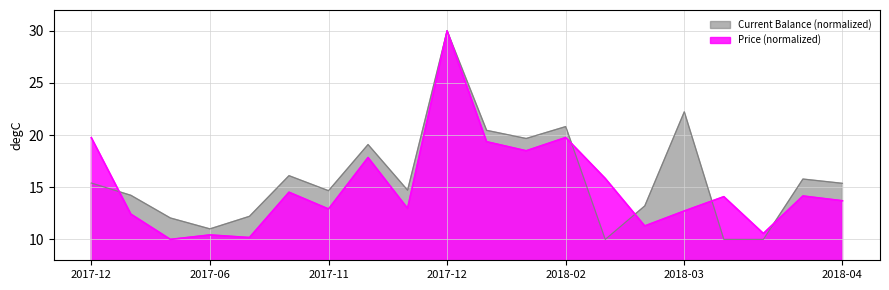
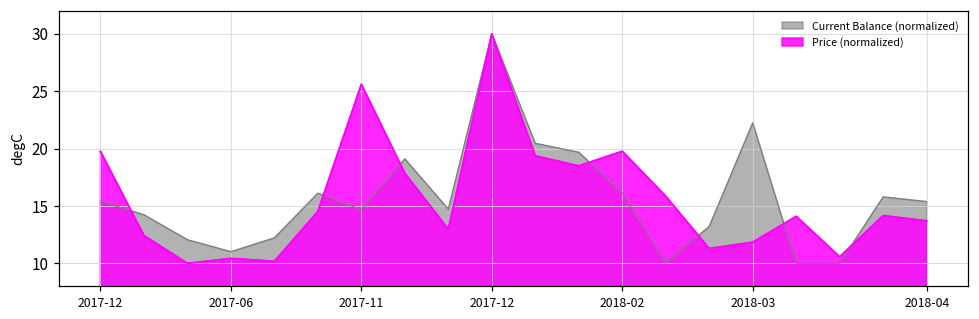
  {
    "Current Balance (normalized)": {
      "2017-06": 11.0,
      "2017-11": 14.7,
-     "2018-02": 20.8,
+     "2018-02": 16.1,
      "2018-03": 22.2,
      "2018-04": 15.4
    },
    "Price (normalized)": {
      "2017-06": 10.4,
-     "2017-11": 12.9,
+     "2017-11": 25.6,
      "2018-02": 19.8,
-     "2018-03": 12.7,
+     "2018-03": 11.8,
      "2018-04": 13.7
    }
  }
